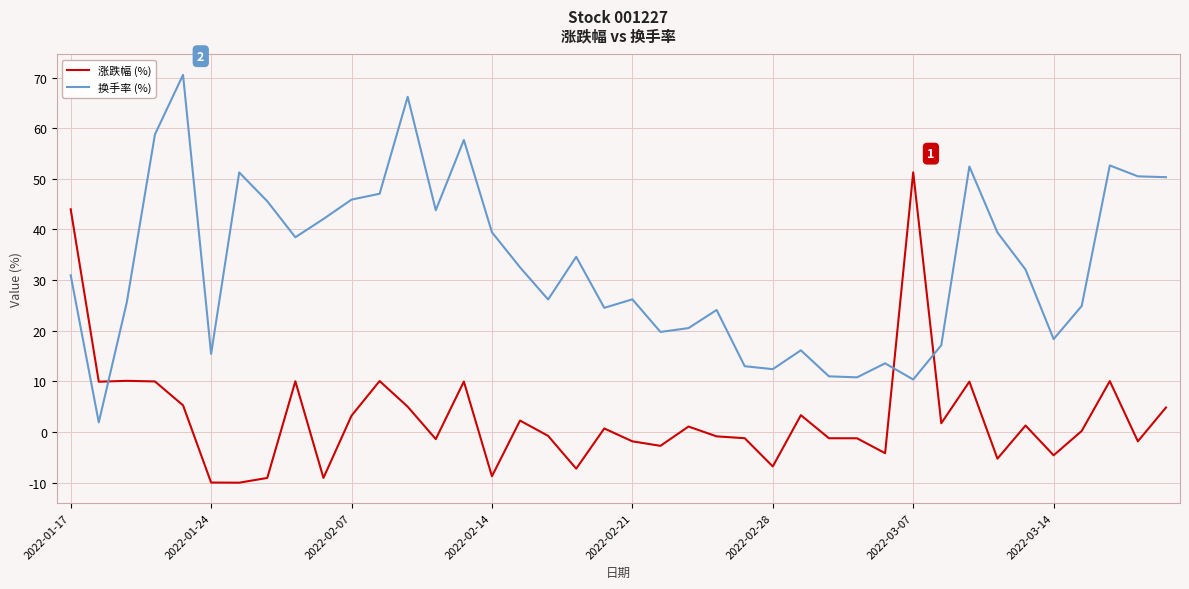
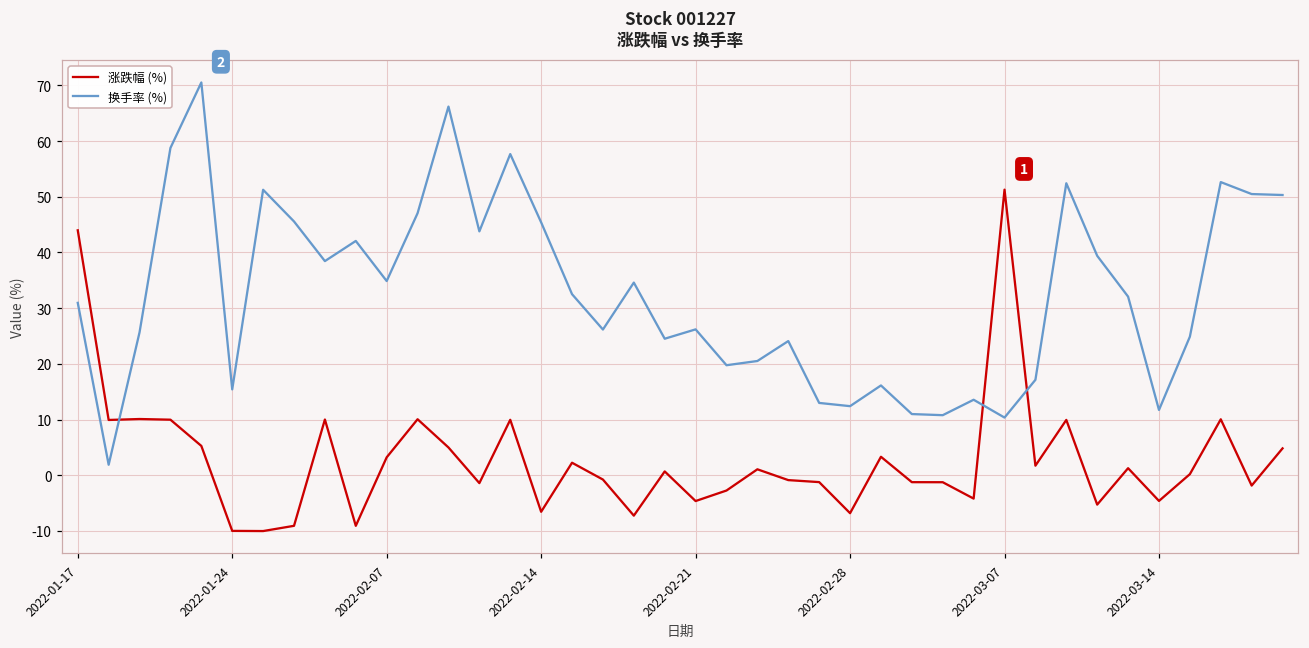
  {
    "涨跌幅 (%)": {
      "2022-01-17": 44,
      "2022-01-24": -10,
      "2022-02-07": 3,
-     "2022-02-14": -9,
-     "2022-02-21": -2,
+     "2022-02-14": -7,
+     "2022-02-21": -5,
      "2022-02-28": -7,
      "2022-03-14": -5
    },
    "换手率 (%)": {
      "2022-01-17": 31,
      "2022-01-24": 15,
-     "2022-02-07": 46,
-     "2022-02-14": 39,
+     "2022-02-07": 35,
+     "2022-02-14": 45,
      "2022-02-21": 26,
      "2022-02-28": 12,
      "2022-03-07": 10,
-     "2022-03-14": 18
+     "2022-03-14": 12
    }
  }
